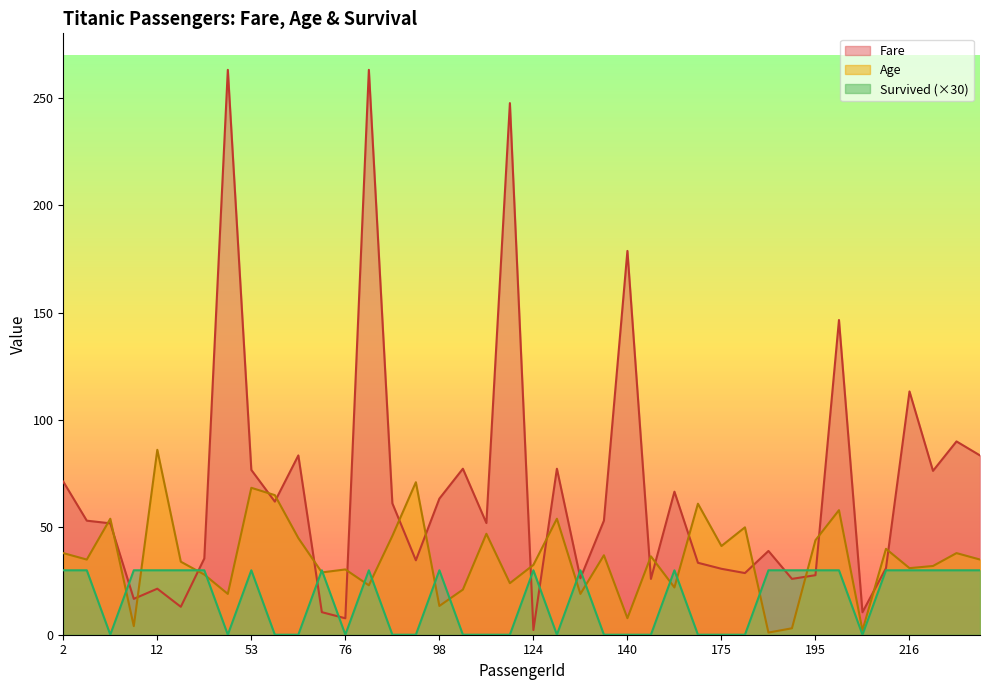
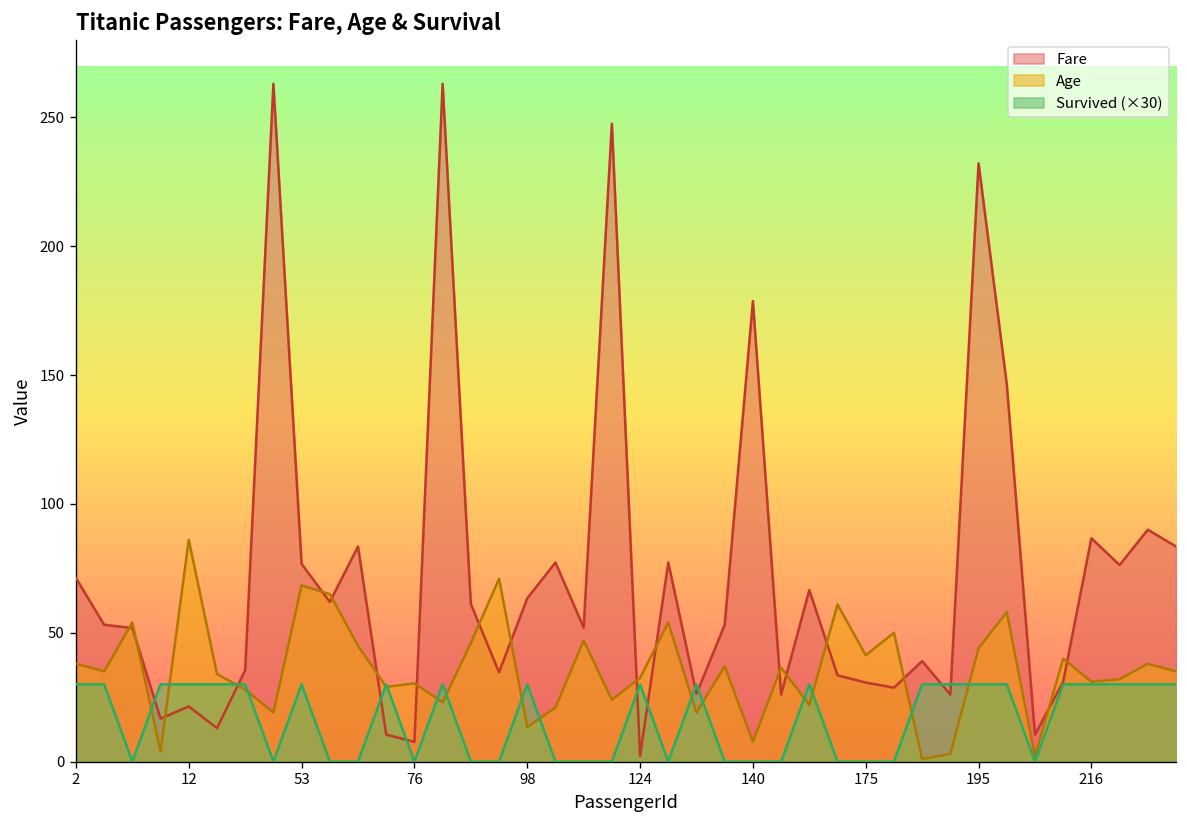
  {
    "Fare": {
      "12": 21,
      "53": 77,
      "76": 8,
      "98": 63,
      "124": 2,
      "140": 179,
      "175": 31,
-     "195": 28,
-     "216": 113
+     "195": 232,
+     "216": 87
    },
    "Age": {
      "12": 86,
      "53": 68,
      "76": 30,
      "98": 13,
      "124": 33,
      "140": 8,
      "175": 41,
      "195": 44
    },
    "Survived (×30)": {
      "12": 30,
      "53": 30,
      "76": 0,
      "98": 30,
      "124": 30,
      "140": 0,
      "175": 0,
      "195": 30
    }
  }
